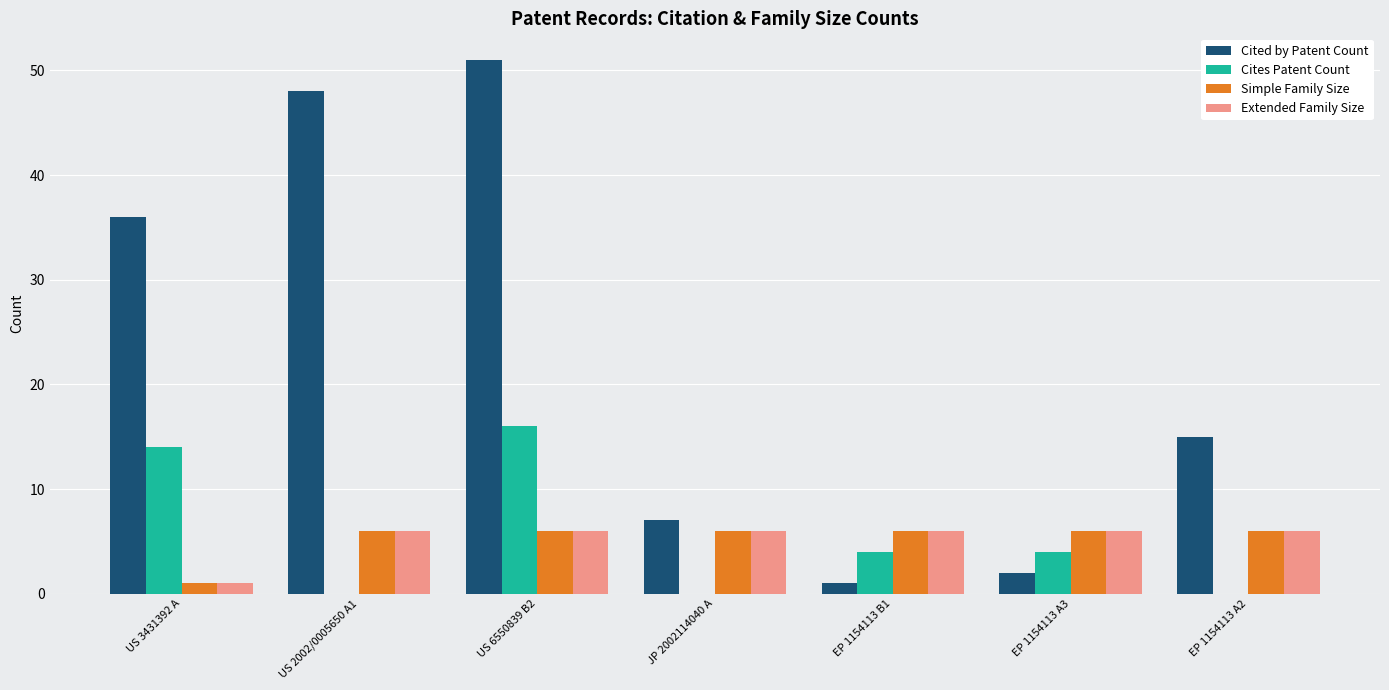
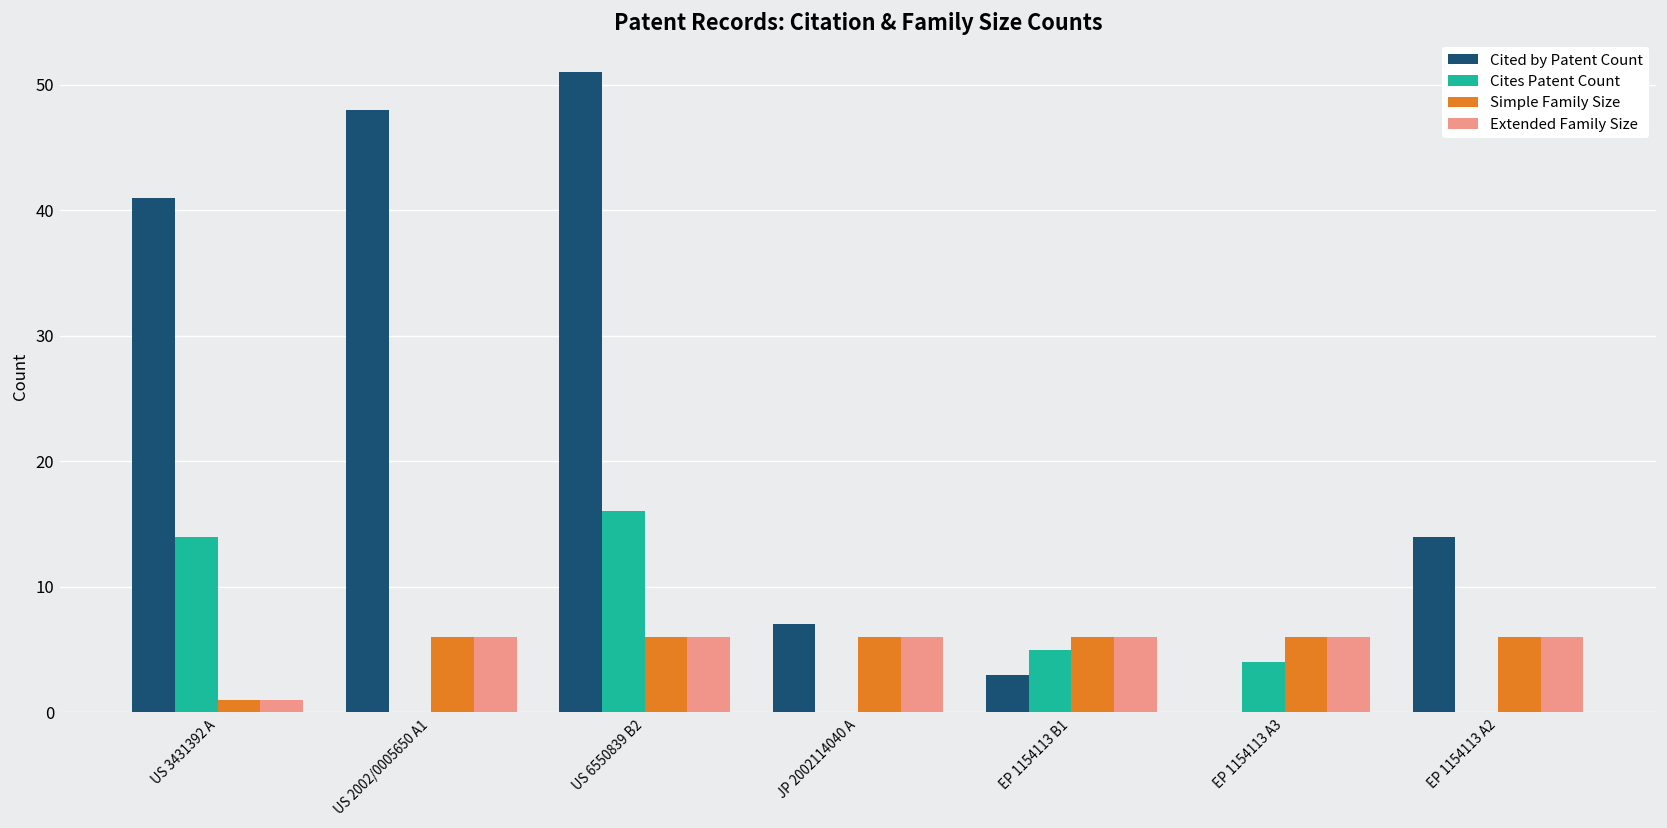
  {
    "Cited by Patent Count": {
-     "US 3431392 A": 36,
+     "US 3431392 A": 41,
      "US 2002/0005650 A1": 48,
      "US 6550839 B2": 51,
      "JP 2002114040 A": 7,
-     "EP 1154113 B1": 1,
-     "EP 1154113 A3": 2,
-     "EP 1154113 A2": 15
+     "EP 1154113 B1": 3,
+     "EP 1154113 A3": 0,
+     "EP 1154113 A2": 14
    },
    "Cites Patent Count": {
      "US 3431392 A": 14,
      "US 2002/0005650 A1": 0,
      "US 6550839 B2": 16,
      "JP 2002114040 A": 0,
-     "EP 1154113 B1": 4,
+     "EP 1154113 B1": 5,
      "EP 1154113 A3": 4,
      "EP 1154113 A2": 0
    },
    "Simple Family Size": {
      "US 3431392 A": 1,
      "US 2002/0005650 A1": 6,
      "US 6550839 B2": 6,
      "JP 2002114040 A": 6,
      "EP 1154113 B1": 6,
      "EP 1154113 A3": 6,
      "EP 1154113 A2": 6
    },
    "Extended Family Size": {
      "US 3431392 A": 1,
      "US 2002/0005650 A1": 6,
      "US 6550839 B2": 6,
      "JP 2002114040 A": 6,
      "EP 1154113 B1": 6,
      "EP 1154113 A3": 6,
      "EP 1154113 A2": 6
    }
  }
